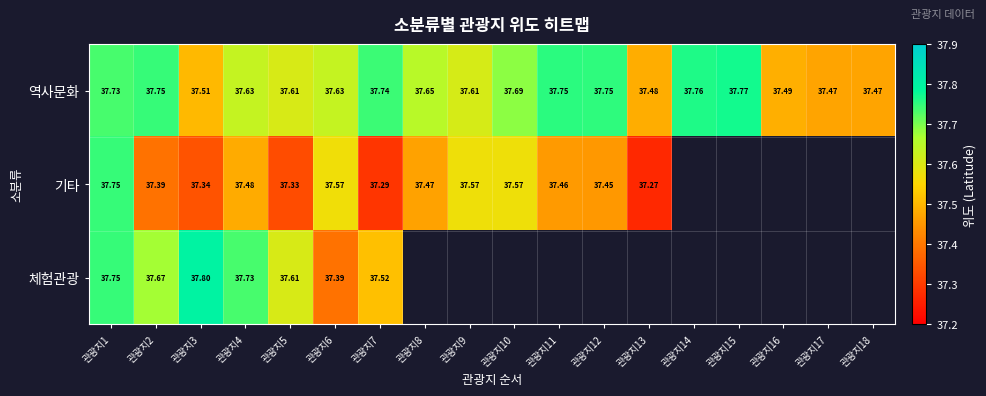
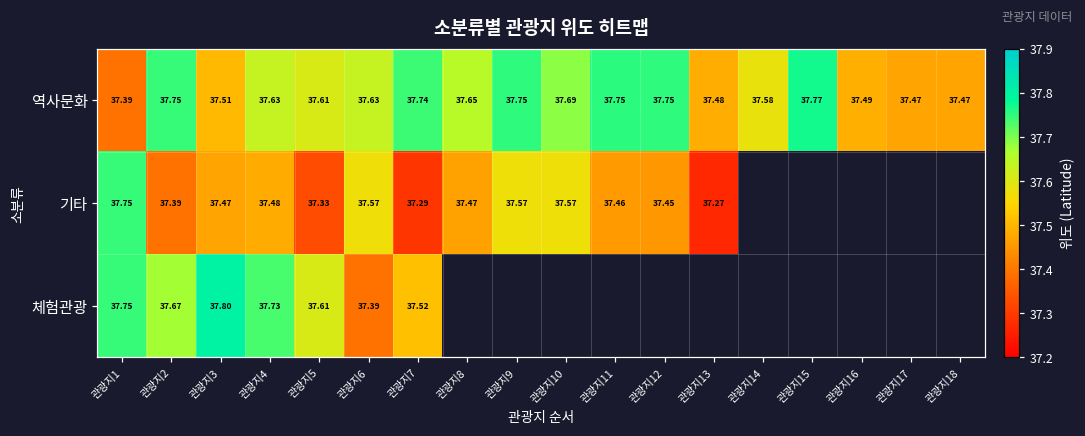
  {
    "역사문화": {
-     "관광지1": 37.73,
+     "관광지1": 37.39,
      "관광지2": 37.75,
      "관광지3": 37.51,
      "관광지4": 37.63,
      "관광지5": 37.61,
      "관광지6": 37.63,
      "관광지7": 37.74,
      "관광지8": 37.65,
-     "관광지9": 37.61,
+     "관광지9": 37.75,
      "관광지10": 37.69,
      "관광지11": 37.75,
      "관광지12": 37.75,
      "관광지13": 37.48,
-     "관광지14": 37.76,
+     "관광지14": 37.58,
      "관광지15": 37.77,
      "관광지16": 37.49,
      "관광지17": 37.47,
      "관광지18": 37.47
    },
    "기타": {
      "관광지1": 37.75,
      "관광지2": 37.39,
-     "관광지3": 37.34,
+     "관광지3": 37.47,
      "관광지4": 37.48,
      "관광지5": 37.33,
      "관광지6": 37.57,
      "관광지7": 37.29,
      "관광지8": 37.47,
      "관광지9": 37.57,
      "관광지10": 37.57,
      "관광지11": 37.46,
      "관광지12": 37.45,
      "관광지13": 37.27
    },
    "체험관광": {
      "관광지1": 37.75,
      "관광지2": 37.67,
      "관광지3": 37.80,
      "관광지4": 37.73,
      "관광지5": 37.61,
      "관광지6": 37.39,
      "관광지7": 37.52
    }
  }
